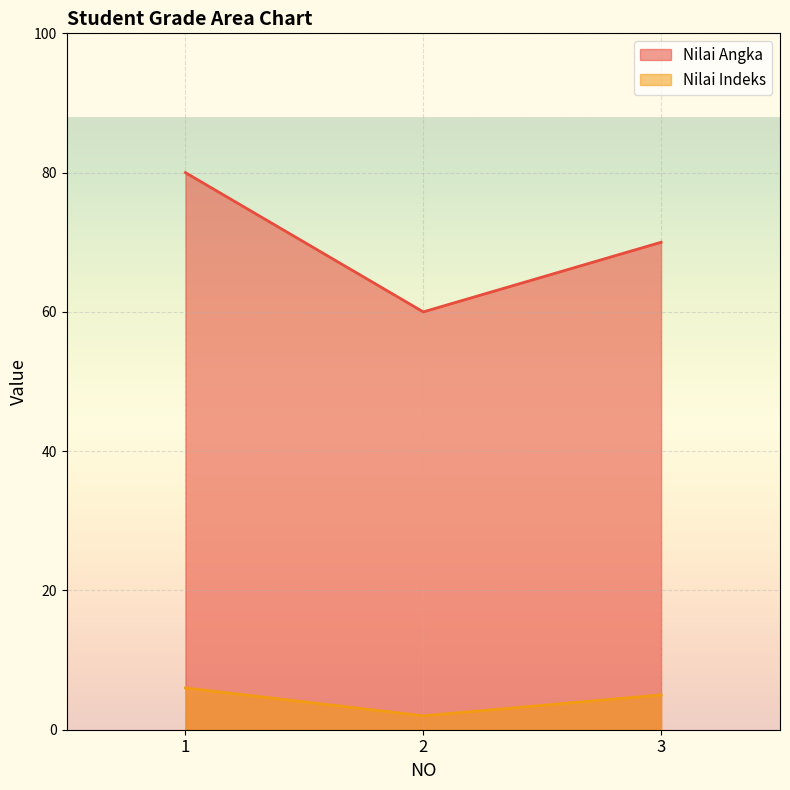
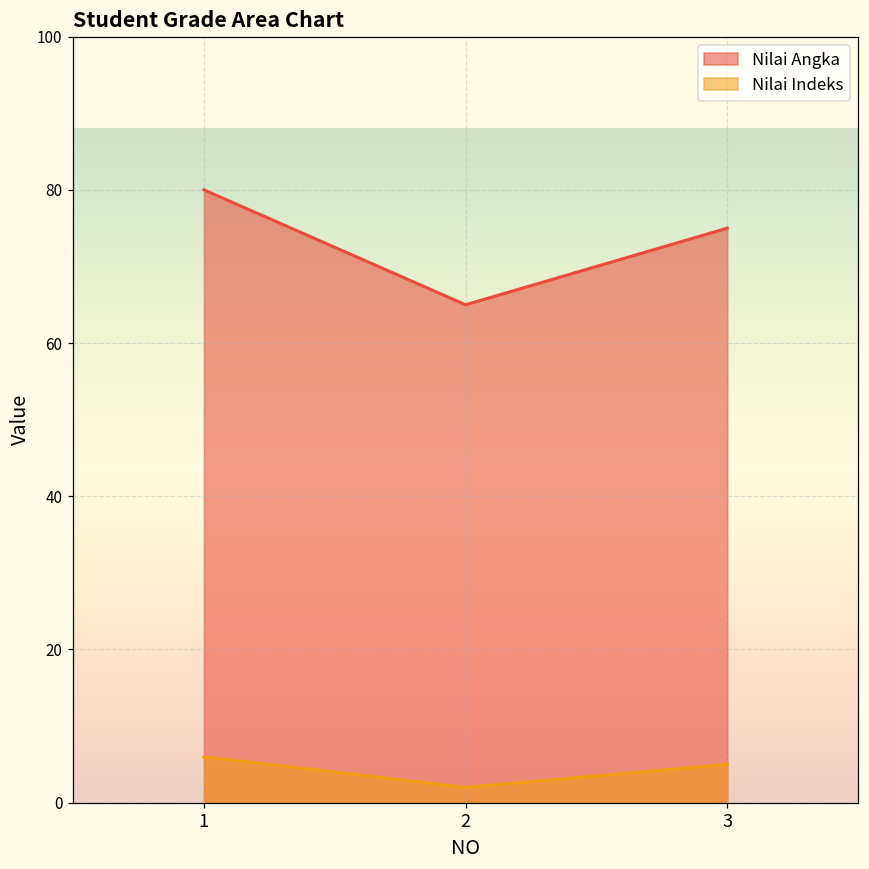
  {
    "Nilai Angka": {
      "1": 80,
-     "2": 60,
-     "3": 70
+     "2": 65,
+     "3": 75
    },
    "Nilai Indeks": {
      "1": 6,
      "2": 2,
      "3": 5
    }
  }
